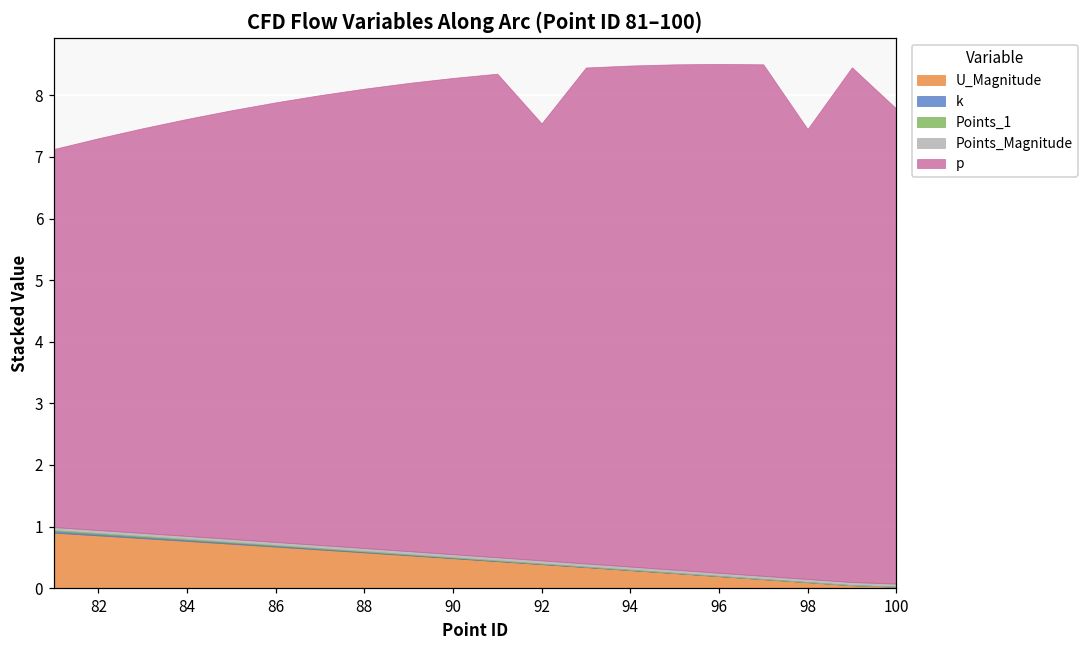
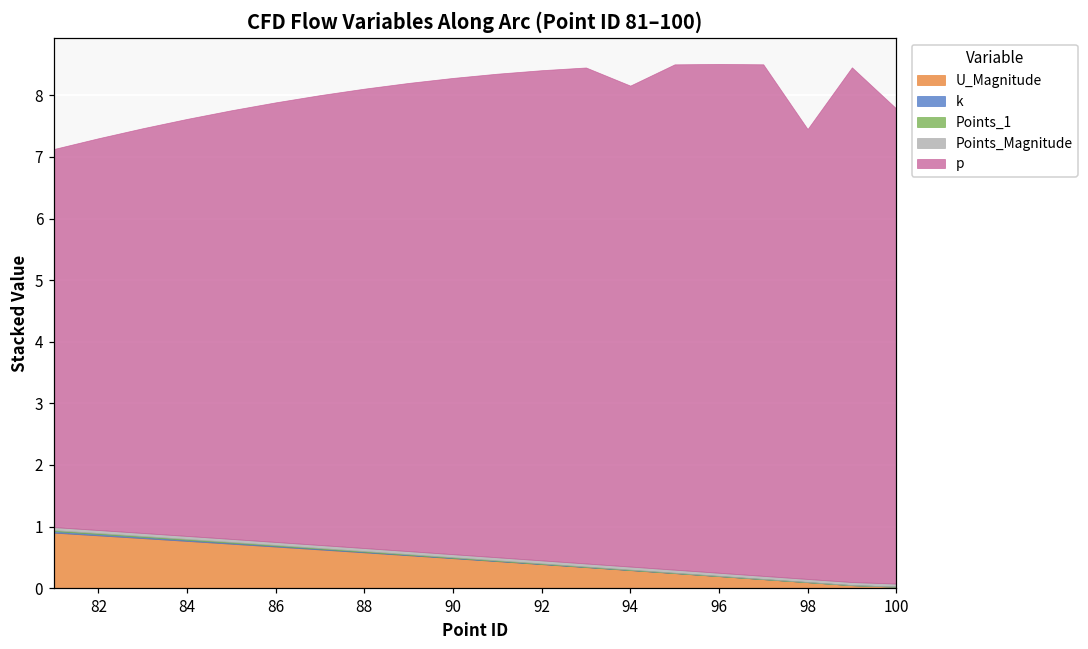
  {
    "Points_Magnitude": {
      "82": 0.1,
      "84": 0.1,
      "86": 0.1,
      "88": 0.1,
      "90": 0.1,
      "92": 0.0,
      "94": 0.0,
      "96": 0.0,
      "98": 0.0,
      "100": 0.1
    },
    "p": {
      "82": 6.4,
      "84": 6.8,
      "86": 7.1,
      "88": 7.5,
      "90": 7.7,
-     "92": 7.1,
-     "94": 8.1,
+     "92": 8.0,
+     "94": 7.8,
      "96": 8.3,
      "98": 7.3,
      "100": 7.7
    }
  }
